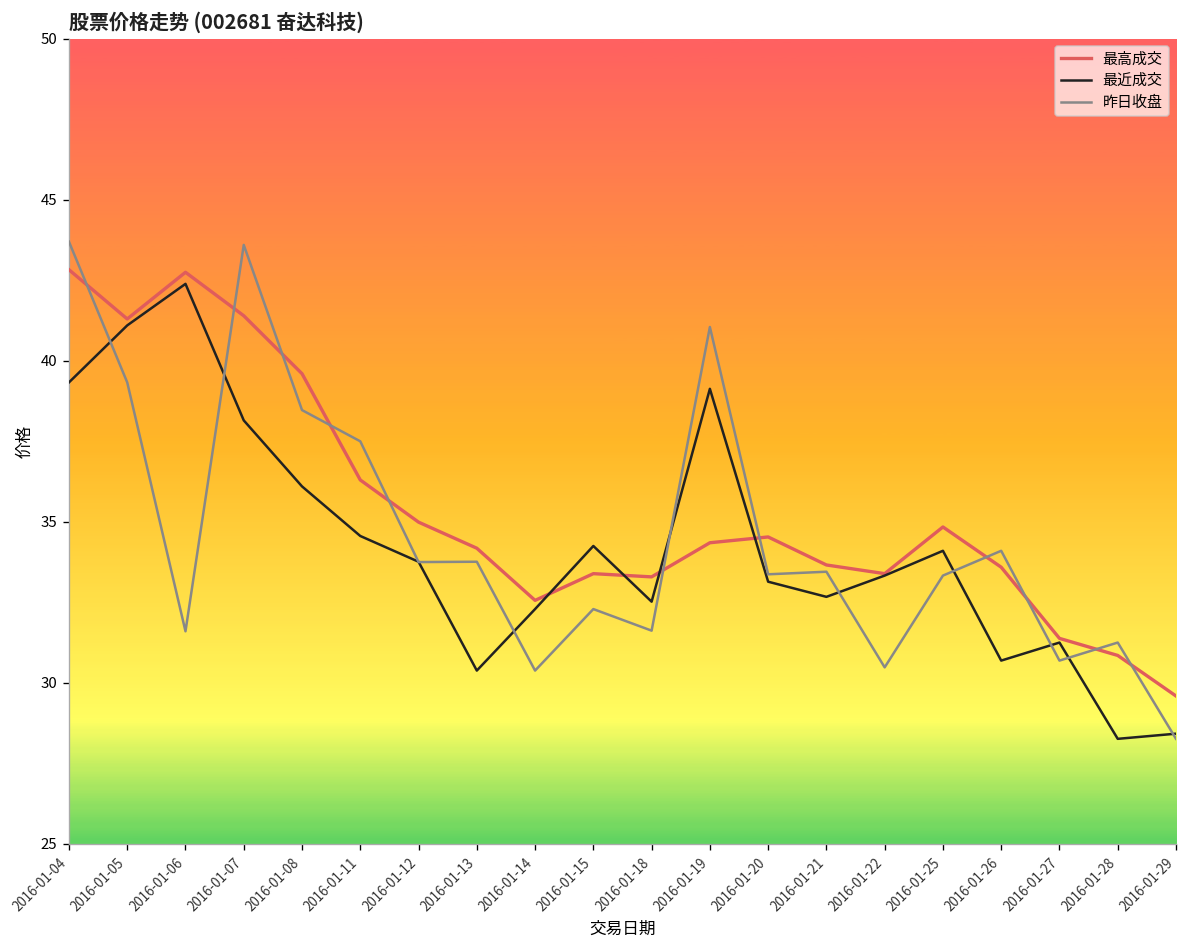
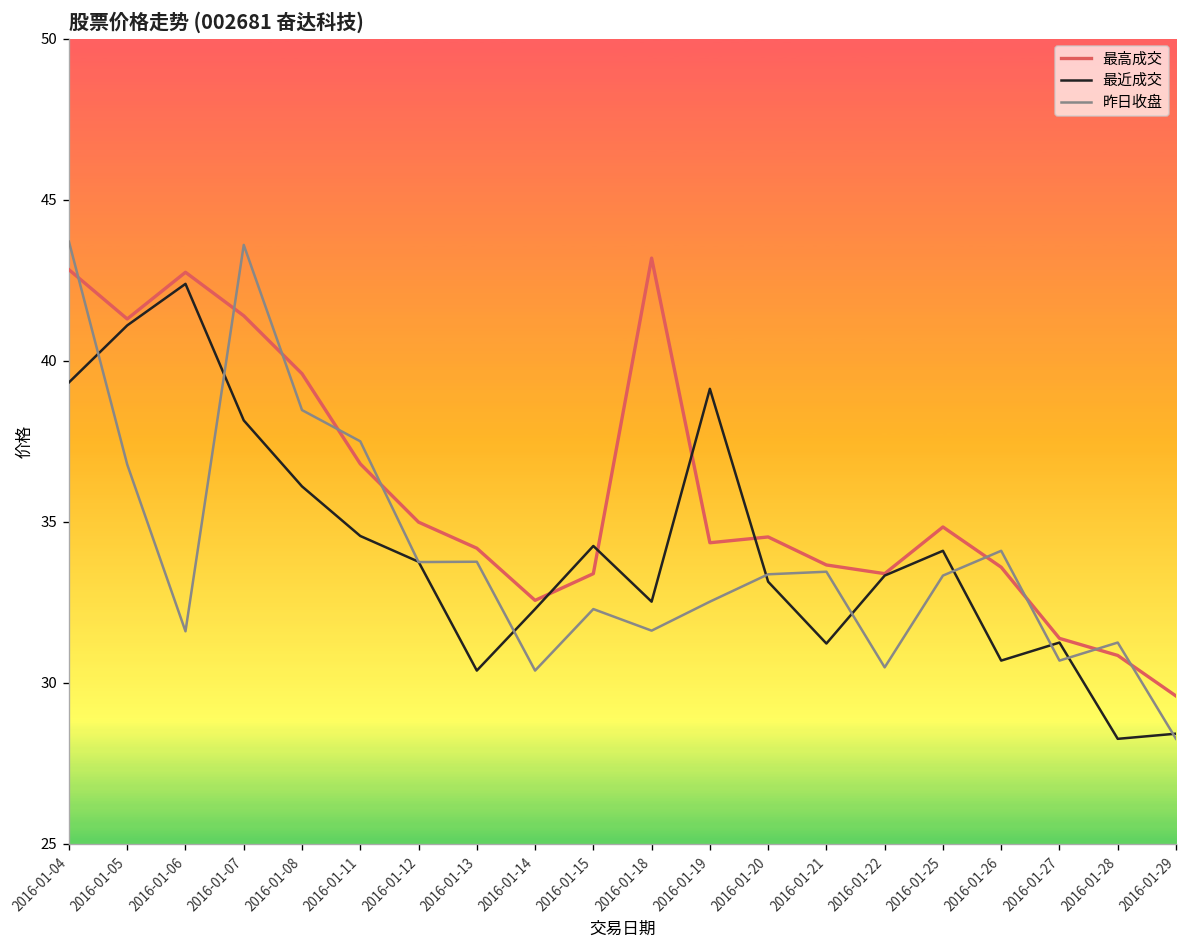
  {
    "最高成交": {
      "2016-01-04": 42.8,
      "2016-01-05": 41.3,
      "2016-01-06": 42.8,
      "2016-01-07": 41.4,
      "2016-01-08": 39.6,
-     "2016-01-11": 36.3,
+     "2016-01-11": 36.8,
      "2016-01-12": 35.0,
      "2016-01-13": 34.2,
      "2016-01-14": 32.6,
      "2016-01-15": 33.4,
-     "2016-01-18": 33.3,
+     "2016-01-18": 43.2,
      "2016-01-19": 34.4,
      "2016-01-20": 34.5,
      "2016-01-21": 33.7,
      "2016-01-25": 34.8,
      "2016-01-26": 33.6,
      "2016-01-27": 31.4,
      "2016-01-28": 30.9,
      "2016-01-29": 29.6
    },
    "最近成交": {
      "2016-01-04": 39.3,
      "2016-01-05": 41.1,
      "2016-01-06": 42.4,
      "2016-01-07": 38.2,
      "2016-01-08": 36.1,
      "2016-01-11": 34.6,
      "2016-01-13": 30.4,
      "2016-01-14": 32.3,
      "2016-01-15": 34.3,
      "2016-01-18": 32.5,
      "2016-01-19": 39.1,
      "2016-01-20": 33.1,
-     "2016-01-21": 32.7,
+     "2016-01-21": 31.2,
      "2016-01-25": 34.1,
      "2016-01-26": 30.7,
      "2016-01-27": 31.3,
      "2016-01-28": 28.3,
      "2016-01-29": 28.4
    },
    "昨日收盘": {
      "2016-01-04": 43.7,
-     "2016-01-05": 39.3,
+     "2016-01-05": 36.8,
      "2016-01-06": 31.6,
      "2016-01-07": 43.6,
      "2016-01-08": 38.5,
      "2016-01-11": 37.5,
      "2016-01-13": 33.8,
      "2016-01-14": 30.4,
      "2016-01-15": 32.3,
      "2016-01-18": 31.6,
-     "2016-01-19": 41.1,
+     "2016-01-19": 32.5,
      "2016-01-20": 33.4,
      "2016-01-21": 33.5,
      "2016-01-22": 30.5,
      "2016-01-25": 33.3,
      "2016-01-26": 34.1,
      "2016-01-27": 30.7,
      "2016-01-28": 31.3,
      "2016-01-29": 28.3
    }
  }
